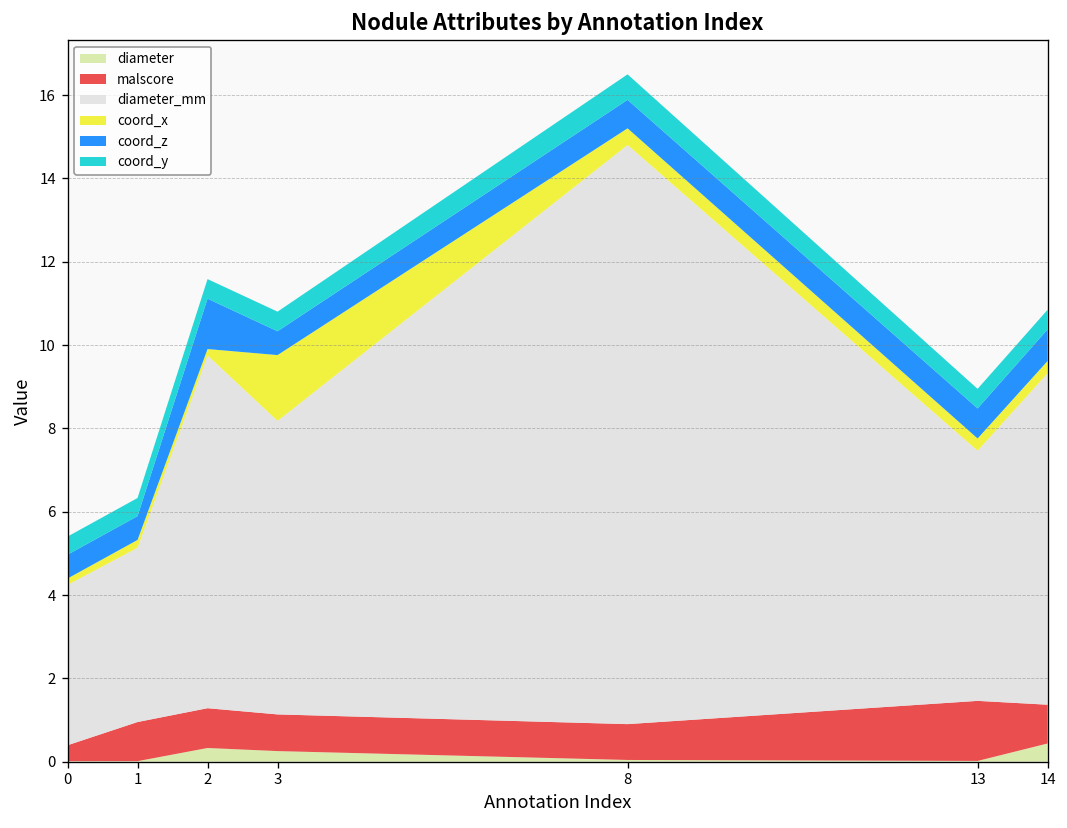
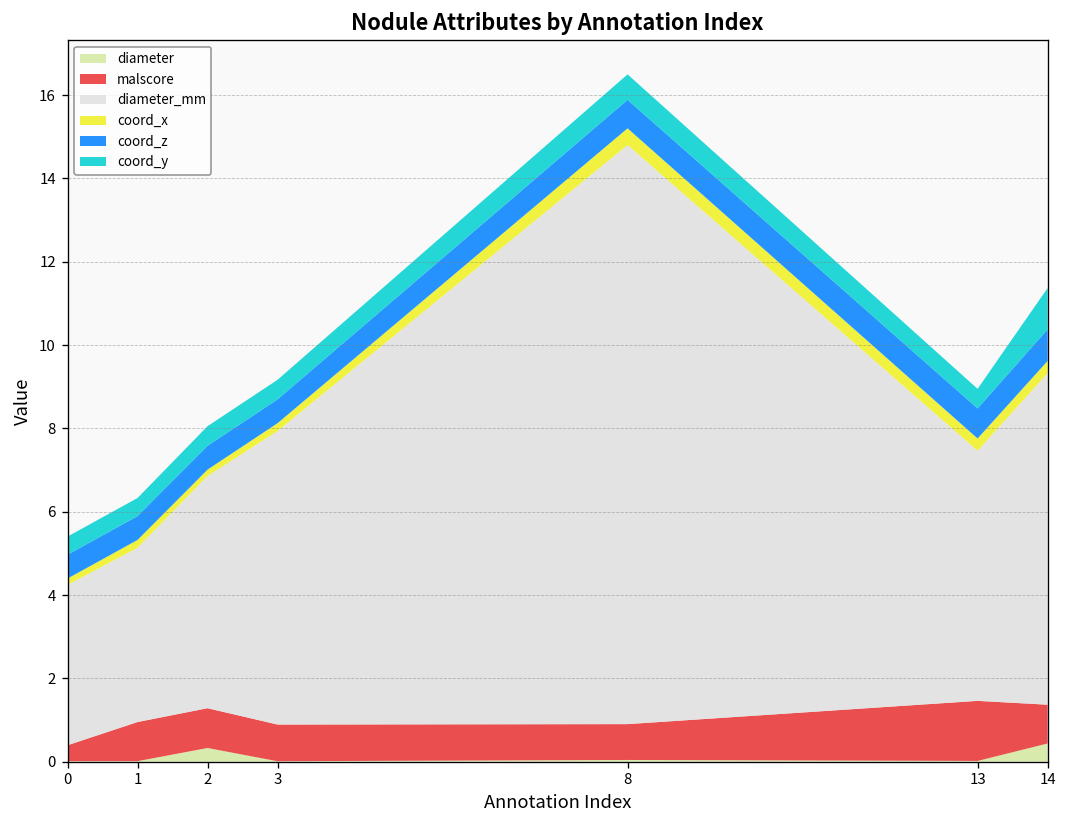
  {
    "diameter": {
      "2": 0.3,
-     "3": 0.3,
+     "3": 0.0,
      "14": 0.4
    },
    "malscore": {
      "0": 0.4,
      "1": 0.9,
      "2": 1.0,
      "3": 0.9,
      "8": 0.9,
      "13": 1.4,
      "14": 0.9
    },
    "diameter_mm": {
      "0": 3.8,
      "1": 4.2,
-     "2": 8.5,
+     "2": 5.6,
      "3": 7.0,
      "8": 13.9,
      "13": 6.0,
      "14": 8.0
    },
    "coord_x": {
      "0": 0.2,
      "1": 0.2,
      "2": 0.2,
-     "3": 1.6,
+     "3": 0.2,
      "8": 0.4,
      "13": 0.3,
      "14": 0.3
    },
    "coord_z": {
      "0": 0.6,
      "1": 0.6,
-     "2": 1.2,
+     "2": 0.6,
      "3": 0.6,
      "8": 0.7,
      "13": 0.7,
      "14": 0.8
    },
    "coord_y": {
      "0": 0.4,
      "1": 0.4,
      "2": 0.5,
      "3": 0.5,
      "8": 0.6,
      "13": 0.5,
-     "14": 0.5
+     "14": 1.0
    }
  }
